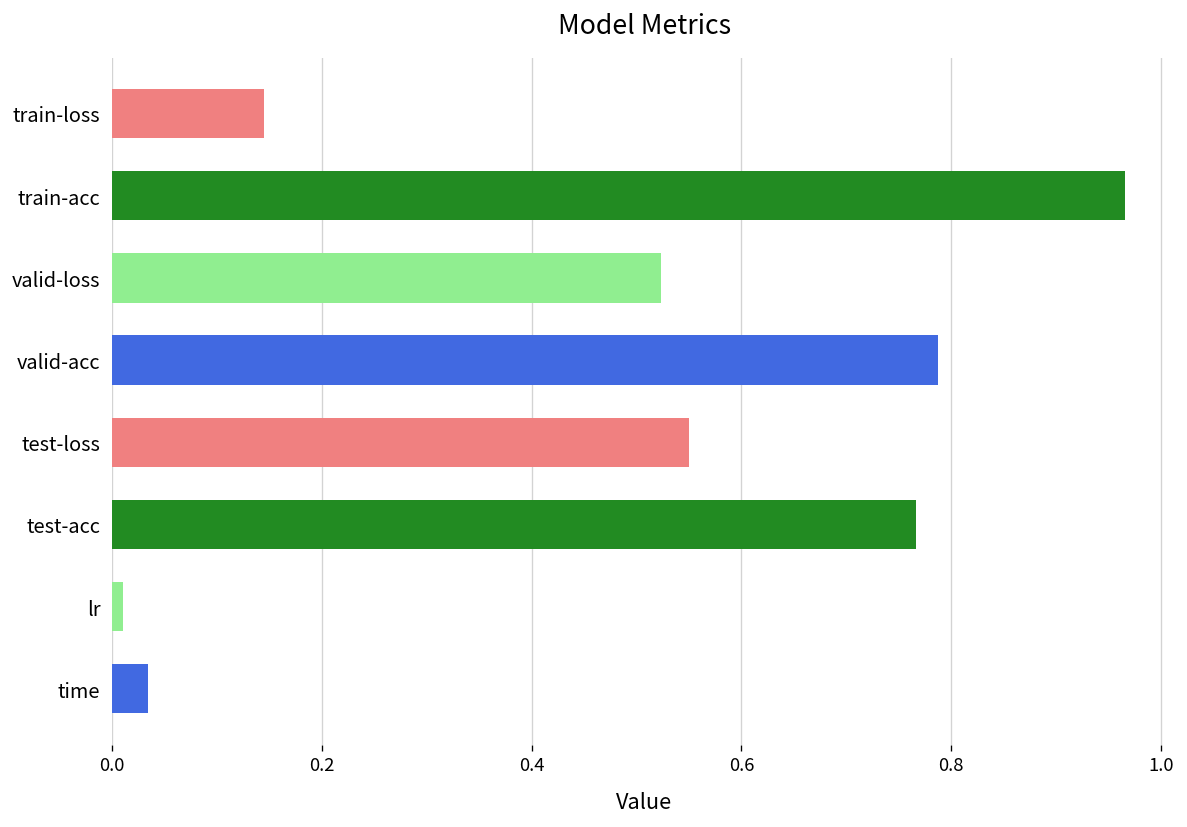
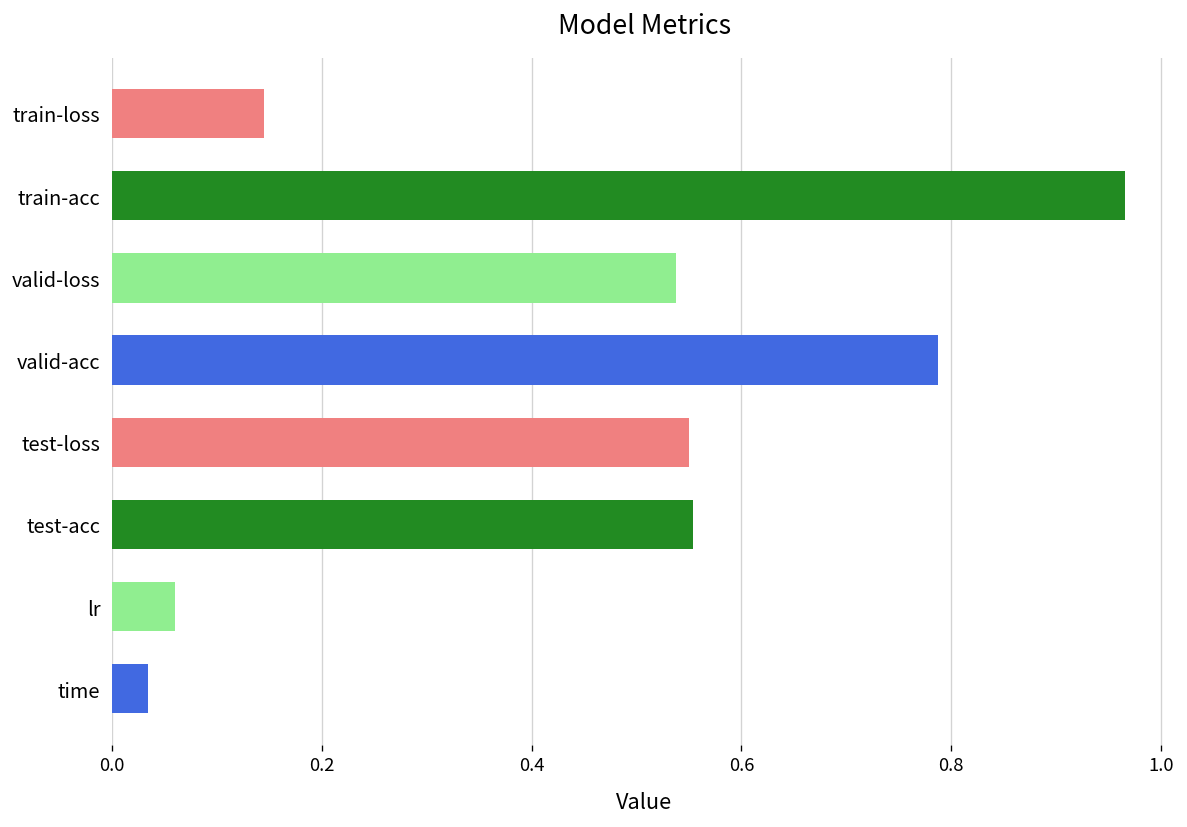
  {
    "train-loss": 0.14,
    "train-acc": 0.97,
-   "valid-loss": 0.52,
+   "valid-loss": 0.54,
    "valid-acc": 0.79,
    "test-loss": 0.55,
-   "test-acc": 0.77,
-   "lr": 0.01,
+   "test-acc": 0.55,
+   "lr": 0.06,
    "time": 0.03
  }
